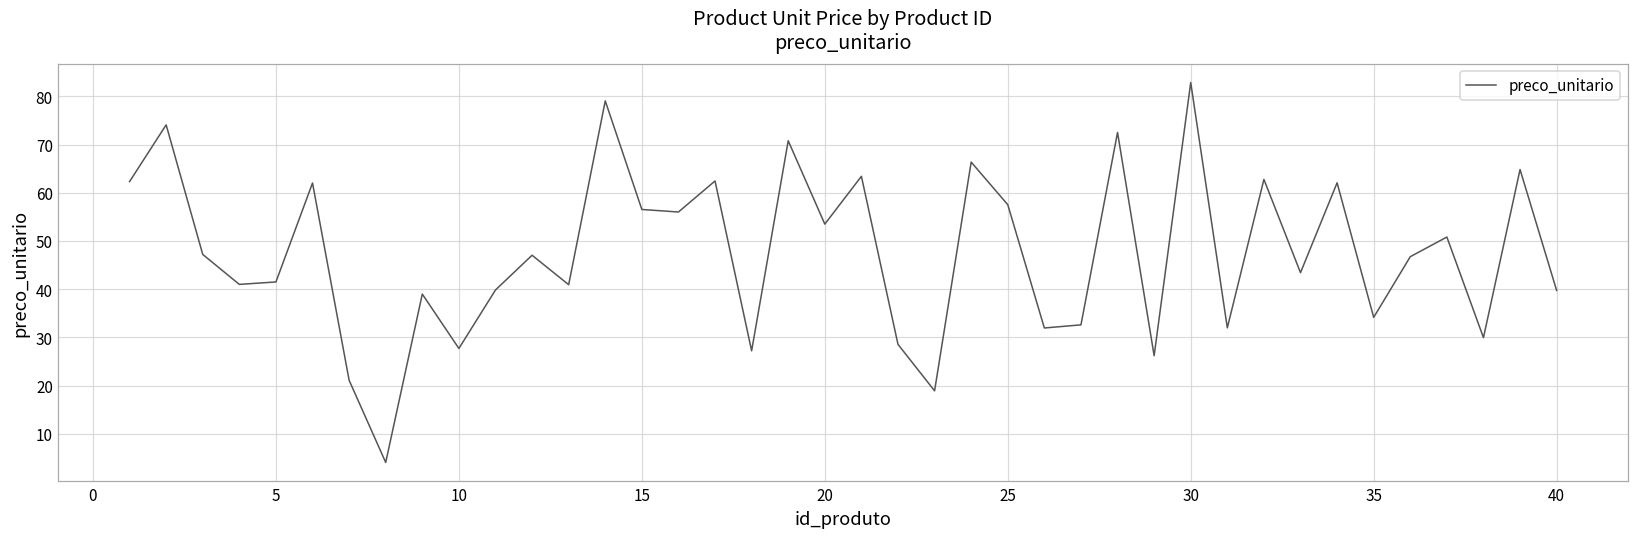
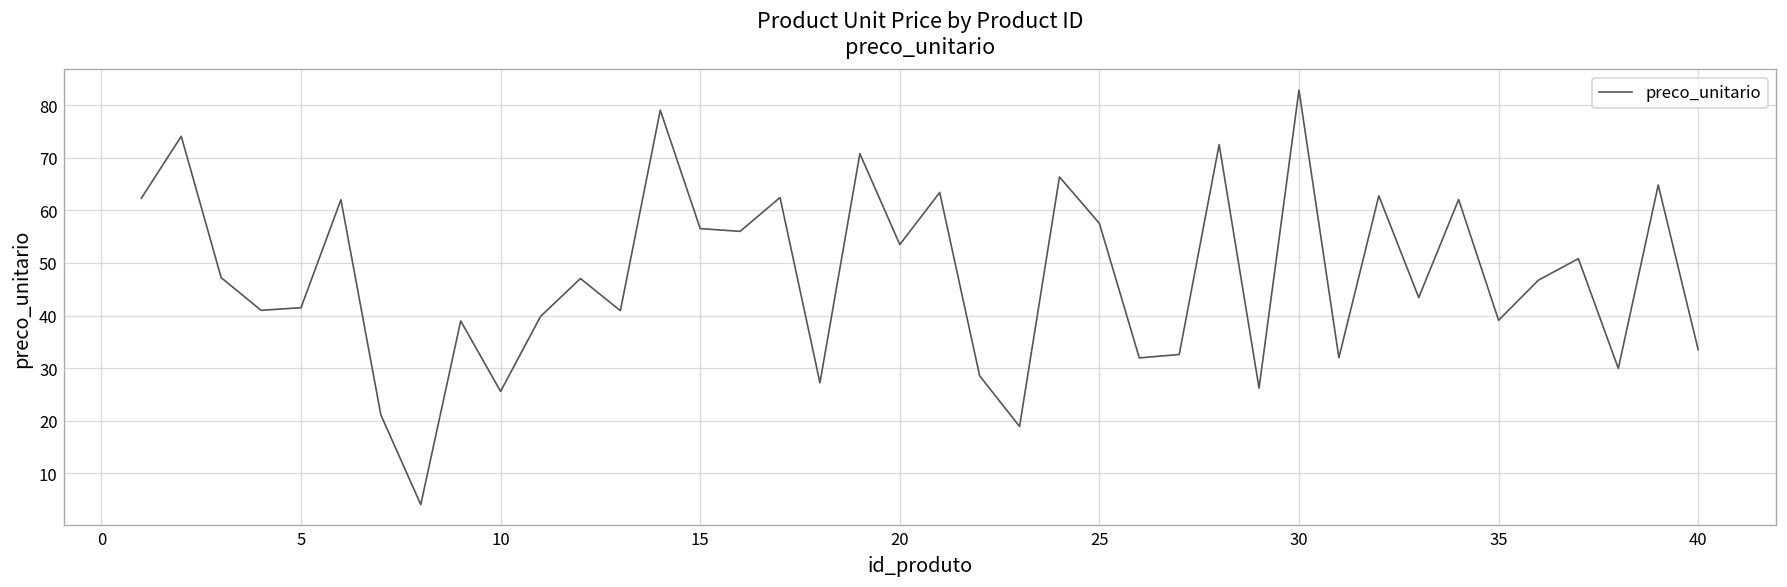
  {
    "5": 42,
-   "10": 28,
+   "10": 26,
    "15": 57,
    "20": 53,
    "25": 58,
    "30": 83,
-   "35": 34,
-   "40": 40
+   "35": 39,
+   "40": 34
  }
